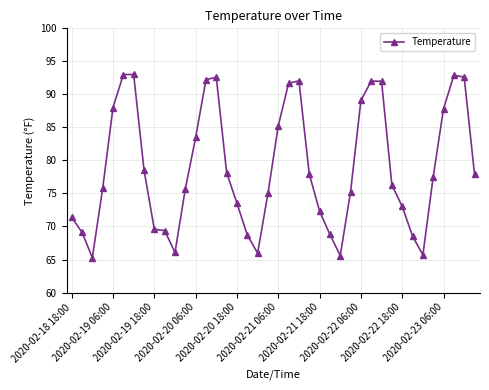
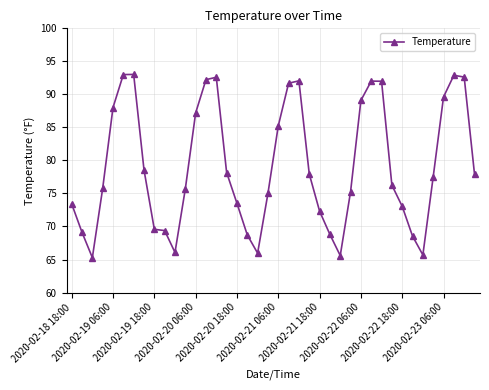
  {
-   "2020-02-18 18:00": 71,
+   "2020-02-18 18:00": 73,
    "2020-02-19 06:00": 88,
    "2020-02-19 18:00": 70,
-   "2020-02-20 06:00": 83,
+   "2020-02-20 06:00": 87,
    "2020-02-20 18:00": 74,
    "2020-02-21 06:00": 85,
    "2020-02-21 18:00": 72,
    "2020-02-22 06:00": 89,
    "2020-02-22 18:00": 73,
-   "2020-02-23 06:00": 88
+   "2020-02-23 06:00": 90
  }
